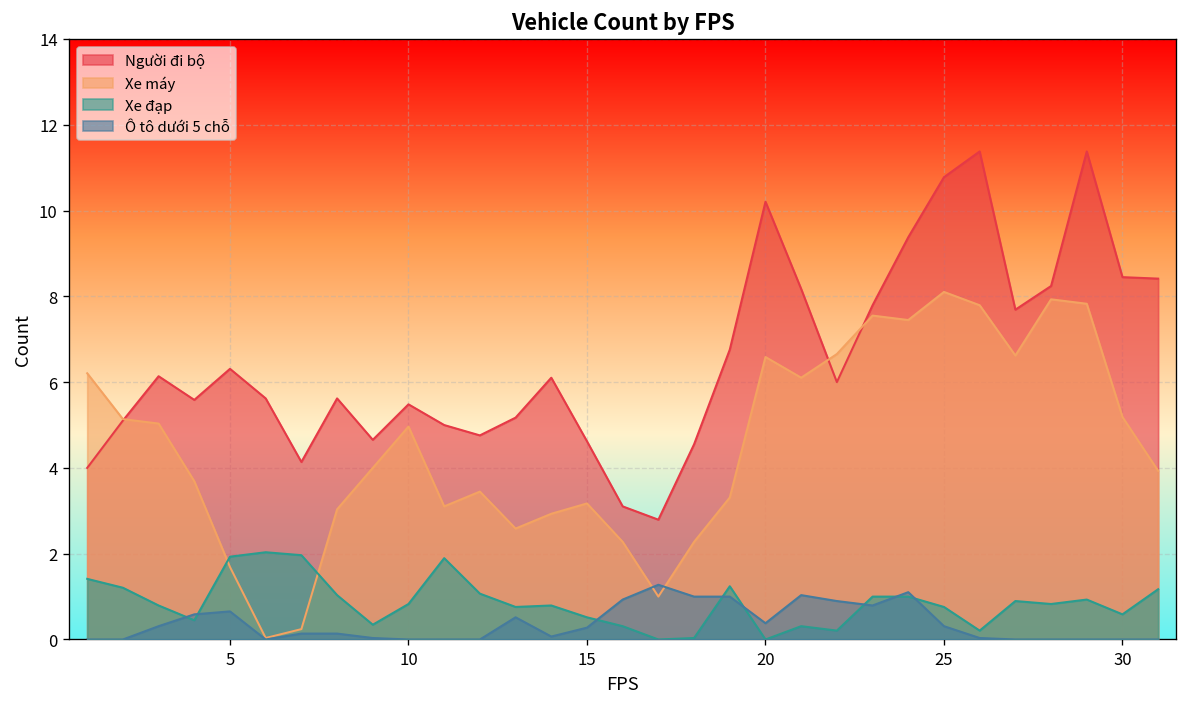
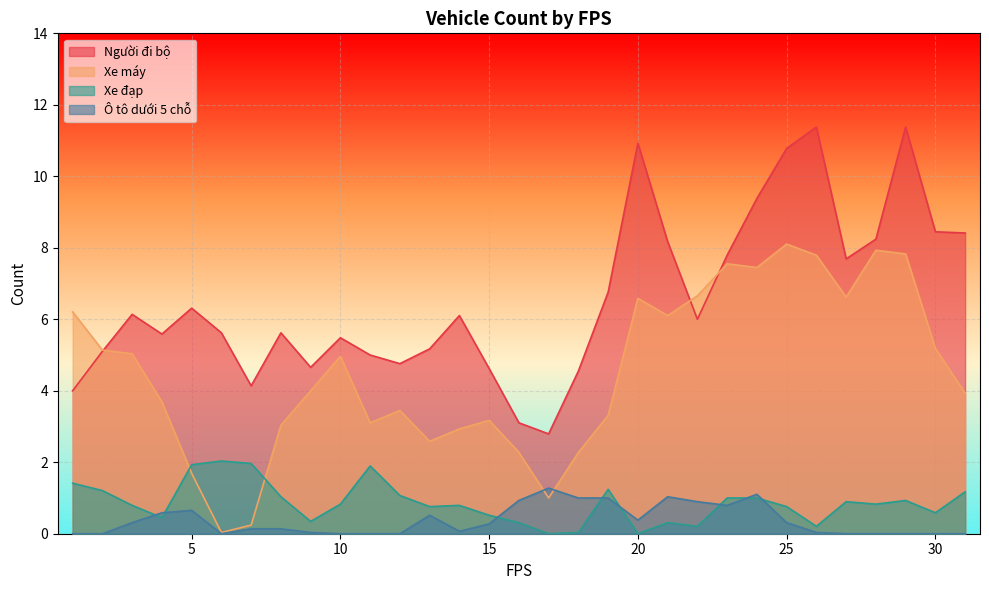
  {
    "Người đi bộ": {
      "5": 6.3,
      "10": 5.5,
      "15": 4.6,
-     "20": 10.2,
+     "20": 10.9,
      "25": 10.8,
      "30": 8.4
    },
    "Xe máy": {
      "5": 1.7,
      "10": 5.0,
      "15": 3.2,
      "20": 6.6,
      "25": 8.1,
      "30": 5.2
    }
  }
